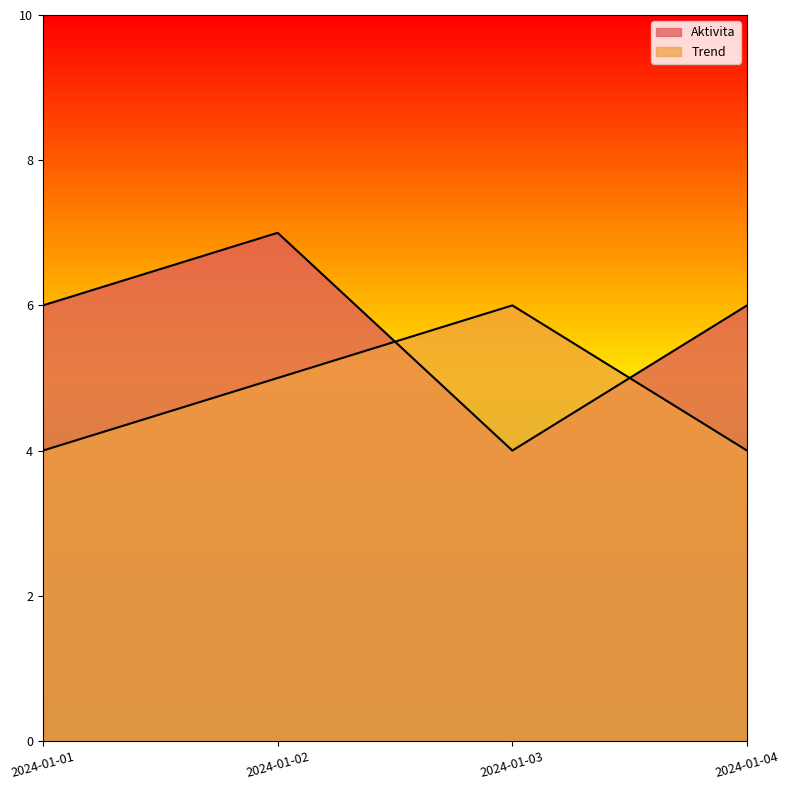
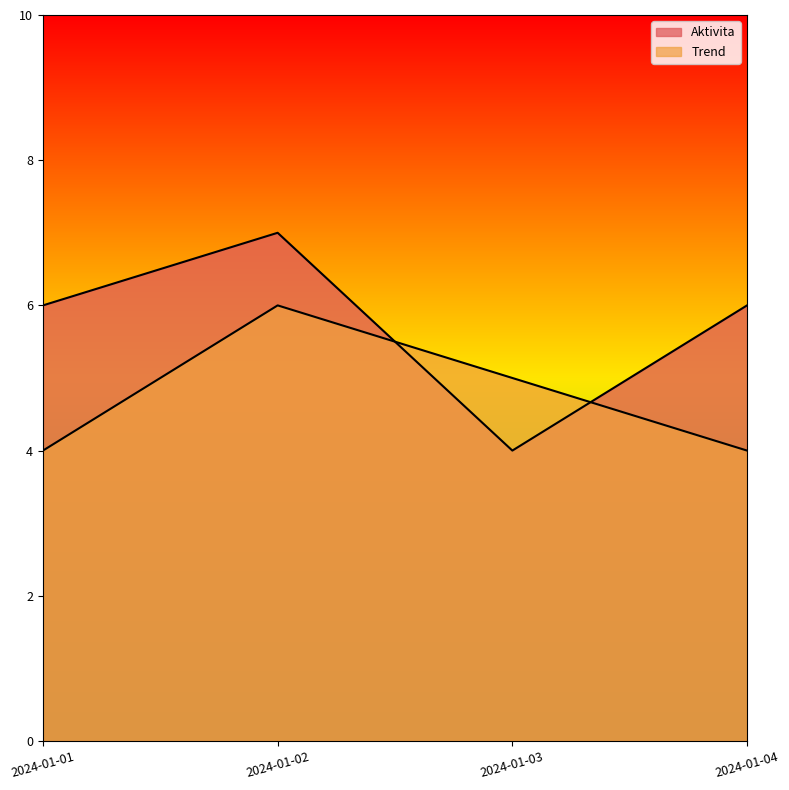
  {
    "Aktivita": {
      "2024-01-01": 6,
      "2024-01-02": 7,
      "2024-01-03": 4,
      "2024-01-04": 6
    },
    "Trend": {
      "2024-01-01": 4,
-     "2024-01-02": 5,
-     "2024-01-03": 6,
+     "2024-01-02": 6,
+     "2024-01-03": 5,
      "2024-01-04": 4
    }
  }
